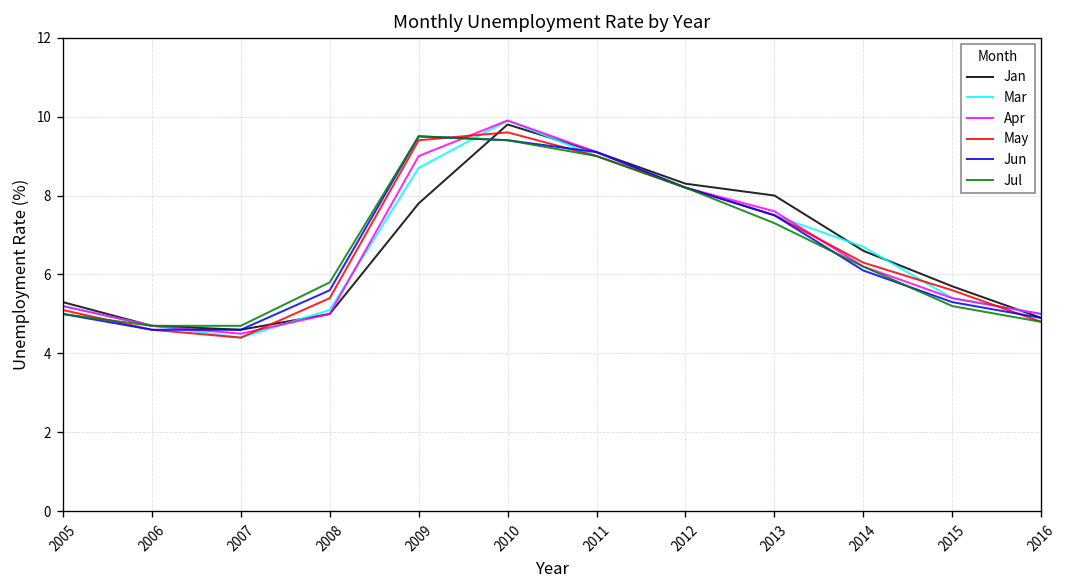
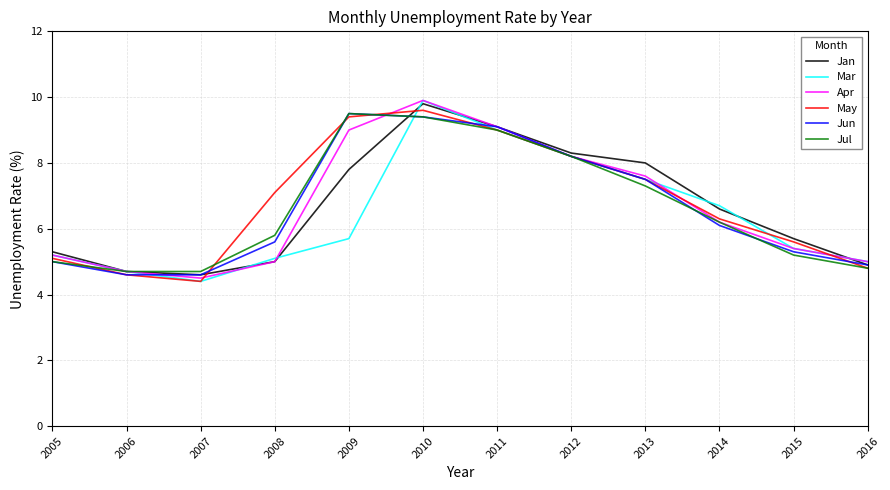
  {
    "Jan": {
      "2005": 5.3,
      "2009": 7.8,
      "2010": 9.8,
      "2012": 8.3,
      "2013": 8.0,
      "2014": 6.6,
      "2015": 5.7
    },
    "Mar": {
      "2008": 5.1,
-     "2009": 8.7,
+     "2009": 5.7,
      "2014": 6.7
    },
    "Apr": {
      "2007": 4.5,
      "2009": 9.0,
      "2013": 7.6
    },
    "May": {
      "2005": 5.1,
-     "2008": 5.4,
+     "2008": 7.1,
      "2009": 9.4,
      "2010": 9.6,
      "2014": 6.3,
      "2015": 5.6
    },
    "Jun": {
      "2008": 5.6,
      "2014": 6.1,
      "2015": 5.3
    },
    "Jul": {
      "2007": 4.7,
      "2008": 5.8,
      "2013": 7.3,
      "2015": 5.2
    }
  }
